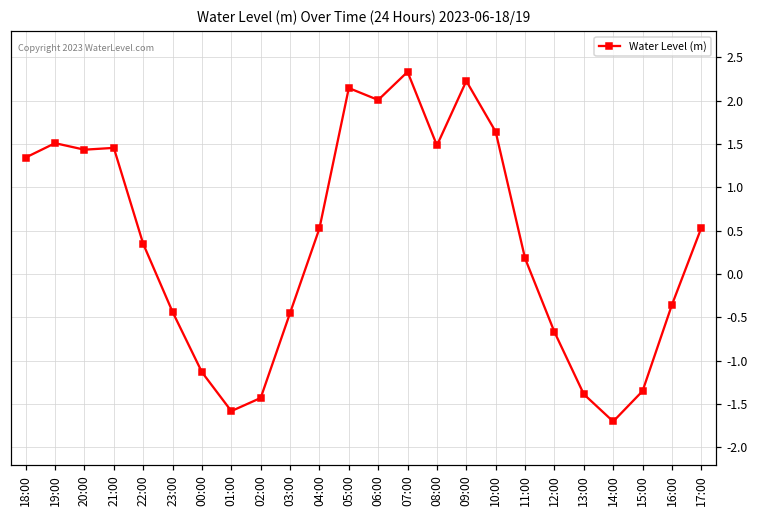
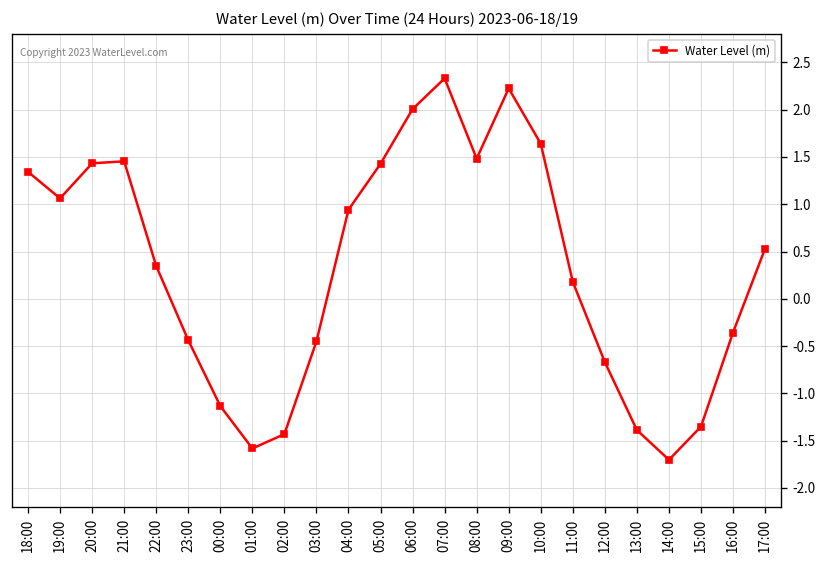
  {
    "18:00": 1.3,
-   "19:00": 1.5,
+   "19:00": 1.1,
    "20:00": 1.4,
    "21:00": 1.5,
    "22:00": 0.3,
    "23:00": -0.4,
    "00:00": -1.1,
    "01:00": -1.6,
    "02:00": -1.4,
    "03:00": -0.5,
-   "04:00": 0.5,
-   "05:00": 2.1,
+   "04:00": 0.9,
+   "05:00": 1.4,
    "06:00": 2.0,
    "07:00": 2.3,
    "08:00": 1.5,
    "09:00": 2.2,
    "10:00": 1.6,
    "11:00": 0.2,
    "12:00": -0.7,
    "13:00": -1.4,
    "14:00": -1.7,
    "15:00": -1.4,
    "16:00": -0.4,
    "17:00": 0.5
  }
